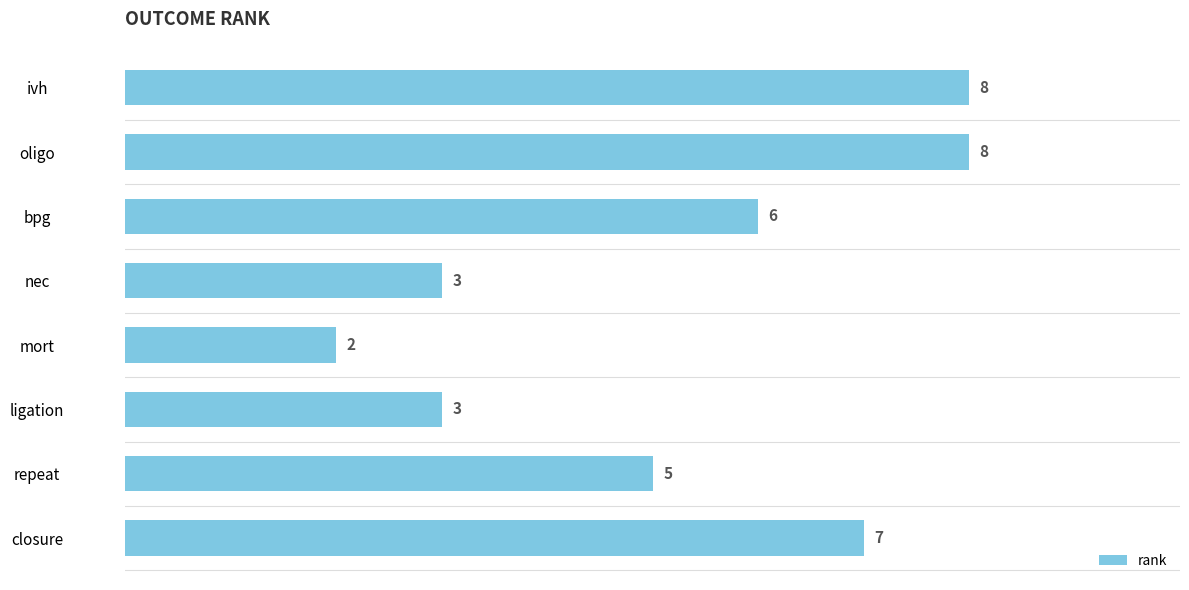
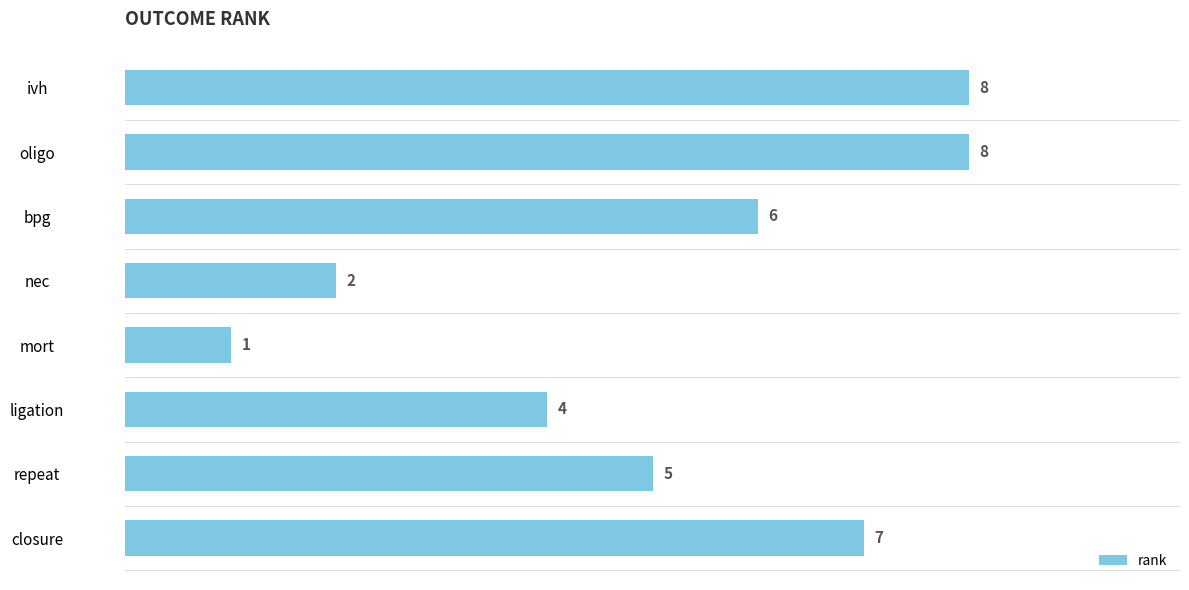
  {
    "ivh": 8,
    "oligo": 8,
    "bpg": 6,
-   "nec": 3,
-   "mort": 2,
-   "ligation": 3,
+   "nec": 2,
+   "mort": 1,
+   "ligation": 4,
    "repeat": 5,
    "closure": 7
  }
